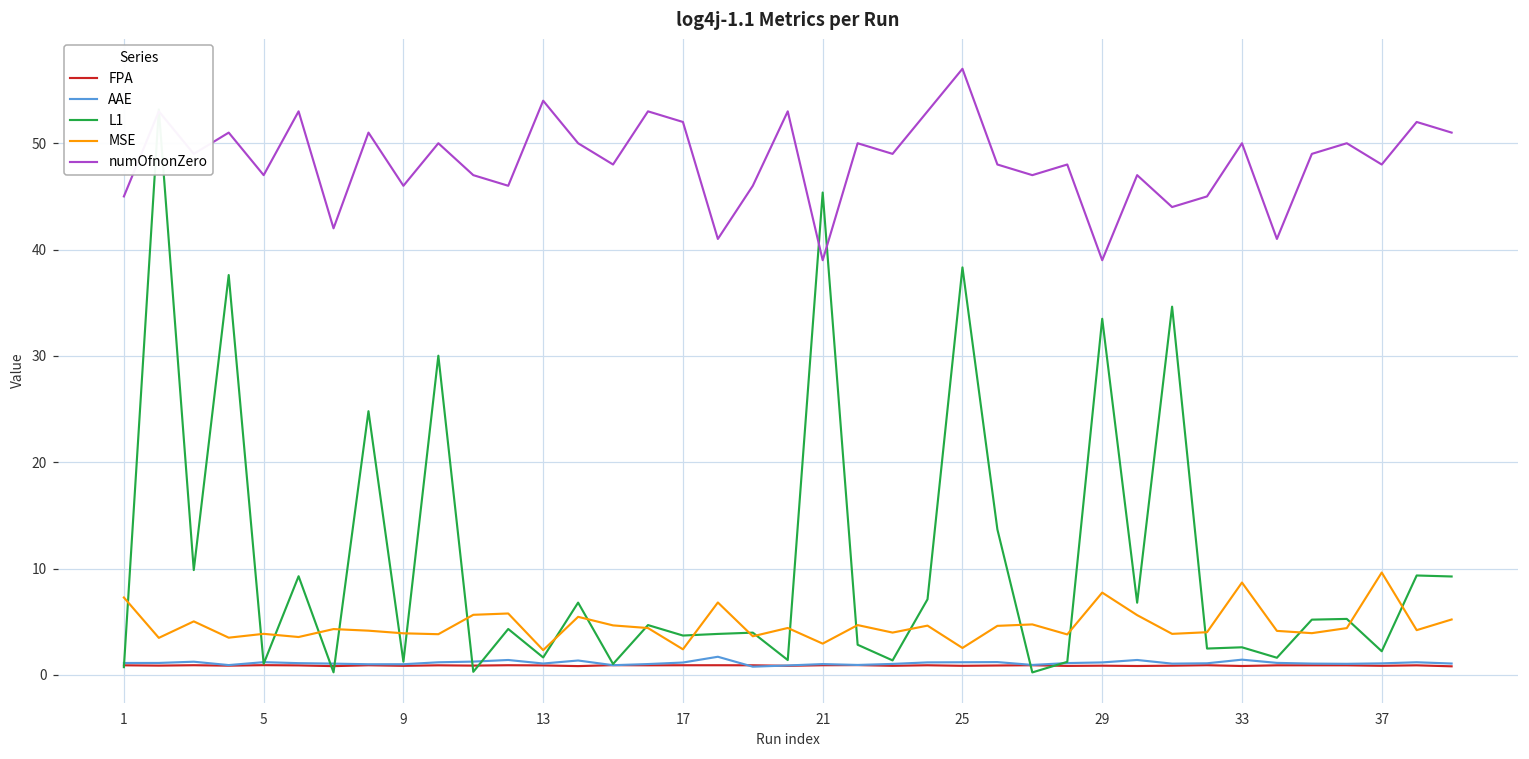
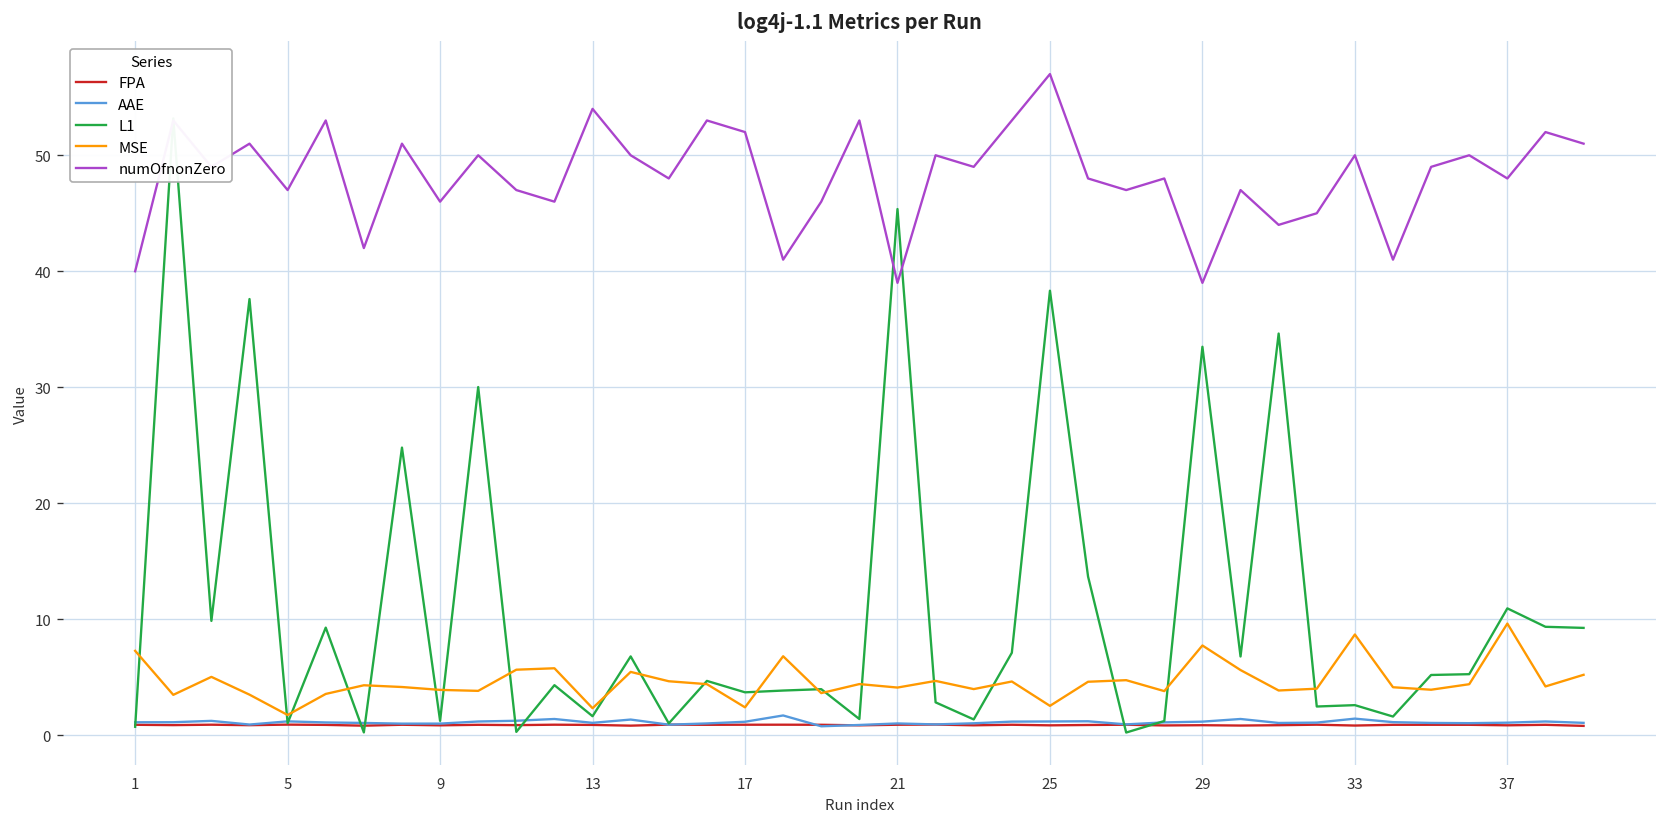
  {
    "FPA": {
      "25": 1,
      "29": 1,
      "33": 1
    },
    "AAE": {
      "25": 1,
      "29": 1,
      "33": 1
    },
    "L1": {
      "13": 2,
      "17": 4,
      "21": 45,
      "25": 38,
      "29": 33,
      "33": 3,
-     "37": 2
+     "37": 11
    },
    "MSE": {
      "1": 7,
-     "5": 4,
+     "5": 2,
      "9": 4,
      "13": 2,
      "17": 2,
-     "21": 3,
+     "21": 4,
      "25": 3,
      "29": 8,
      "33": 9,
      "37": 10
    },
    "numOfnonZero": {
-     "1": 45,
+     "1": 40,
      "5": 47,
      "9": 46,
      "13": 54,
      "17": 52,
      "21": 39,
      "25": 57,
      "29": 39,
      "33": 50,
      "37": 48
    }
  }
